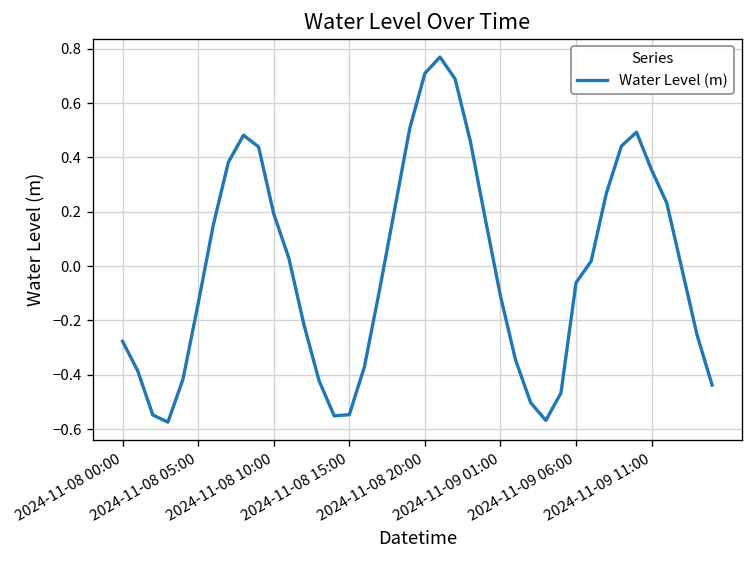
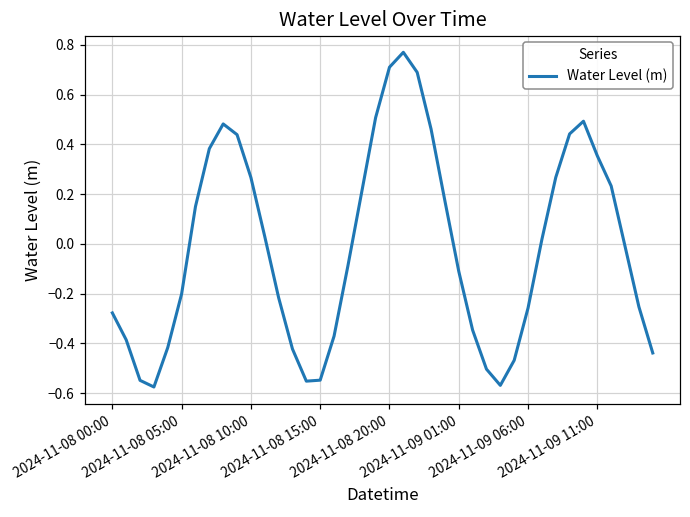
  {
    "2024-11-08 00:00": -0.28,
-   "2024-11-08 05:00": -0.14,
-   "2024-11-08 10:00": 0.19,
+   "2024-11-08 05:00": -0.20,
+   "2024-11-08 10:00": 0.27,
    "2024-11-08 15:00": -0.55,
    "2024-11-08 20:00": 0.71,
    "2024-11-09 01:00": -0.11,
-   "2024-11-09 06:00": -0.06,
+   "2024-11-09 06:00": -0.26,
    "2024-11-09 11:00": 0.35
  }
